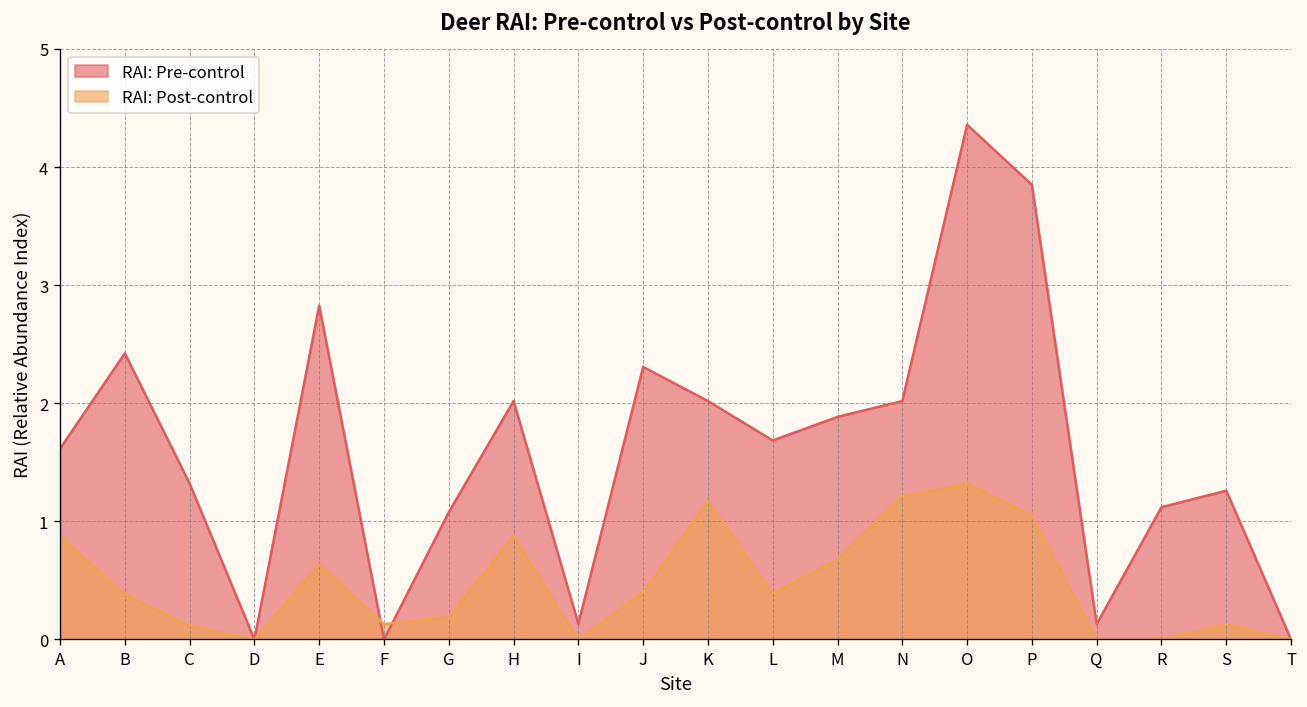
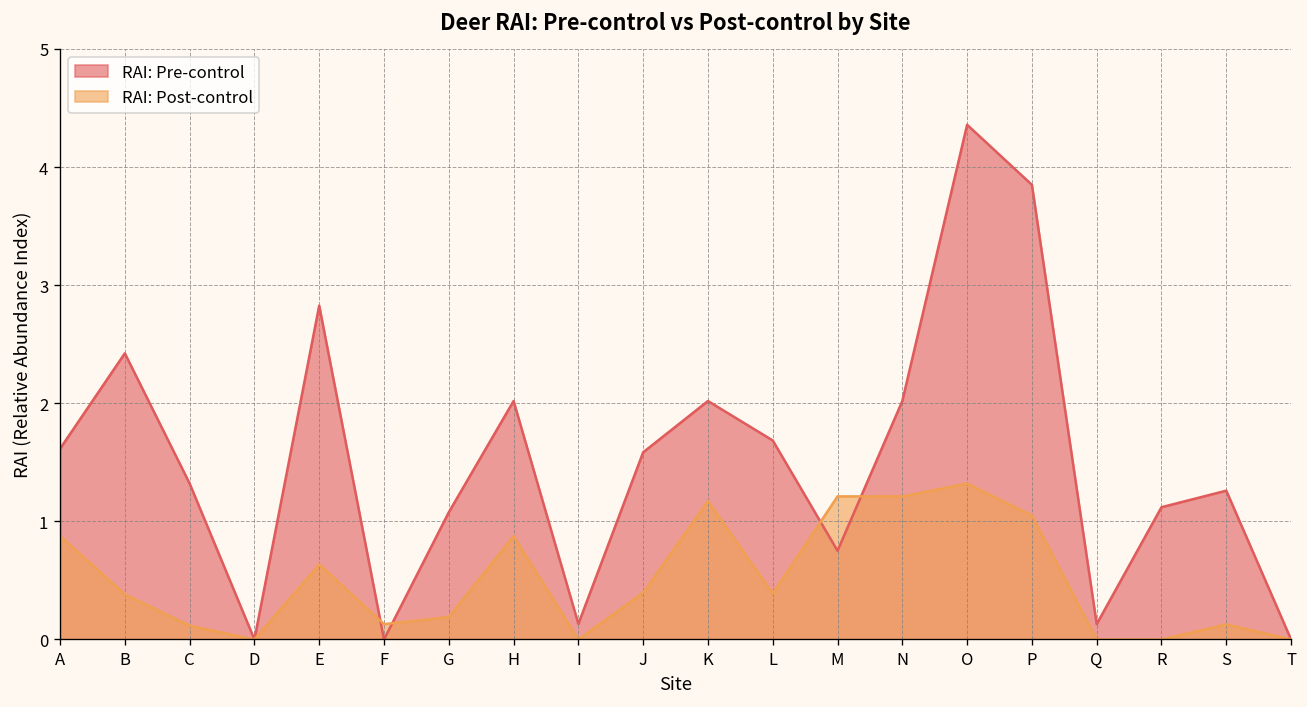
  {
    "RAI: Pre-control": {
      "A": 1.6,
      "B": 2.4,
      "C": 1.3,
      "E": 2.8,
      "F": 0.0,
      "G": 1.1,
      "H": 2.0,
      "I": 0.1,
-     "J": 2.3,
+     "J": 1.6,
      "K": 2.0,
      "L": 1.7,
-     "M": 1.9,
+     "M": 0.8,
      "N": 2.0,
      "O": 4.4,
      "P": 3.9,
      "Q": 0.1,
      "R": 1.1,
      "S": 1.3
    },
    "RAI: Post-control": {
      "A": 0.9,
      "B": 0.4,
      "C": 0.1,
      "E": 0.6,
      "F": 0.1,
      "G": 0.2,
      "H": 0.9,
      "I": 0.0,
      "J": 0.4,
      "K": 1.2,
      "L": 0.4,
-     "M": 0.7,
+     "M": 1.2,
      "N": 1.2,
      "O": 1.3,
      "P": 1.1,
      "Q": 0.0,
      "R": 0.0,
      "S": 0.1
    }
  }
